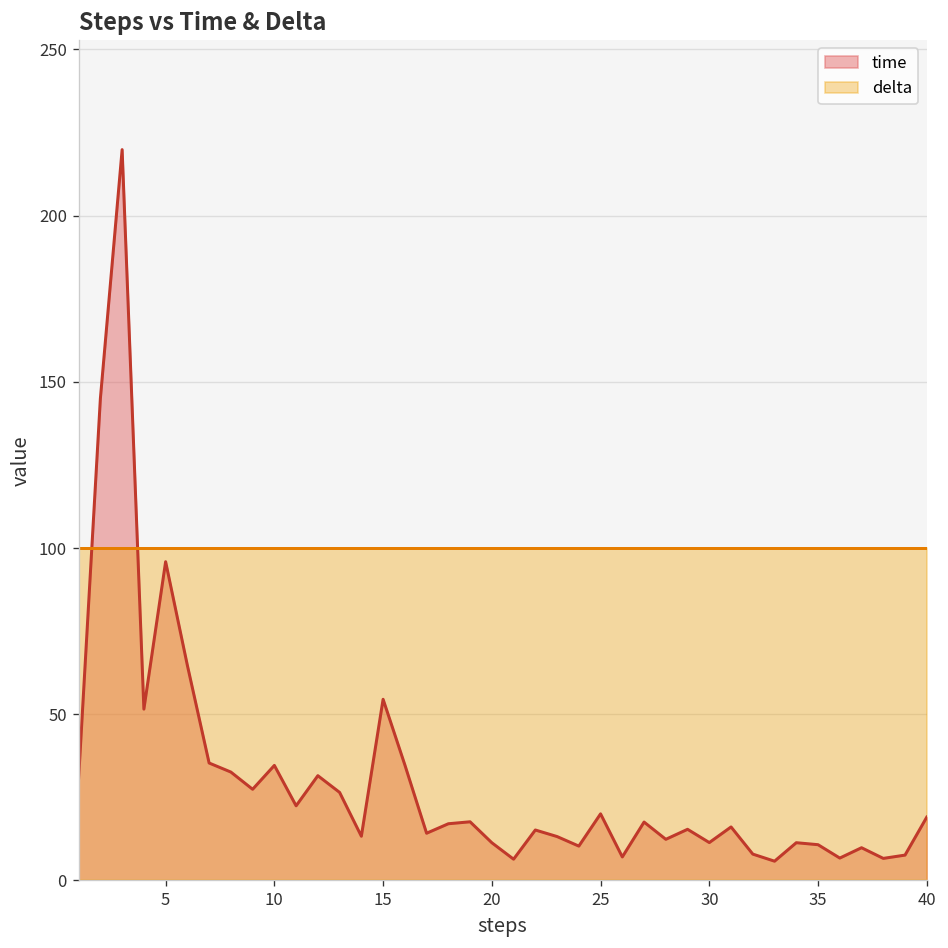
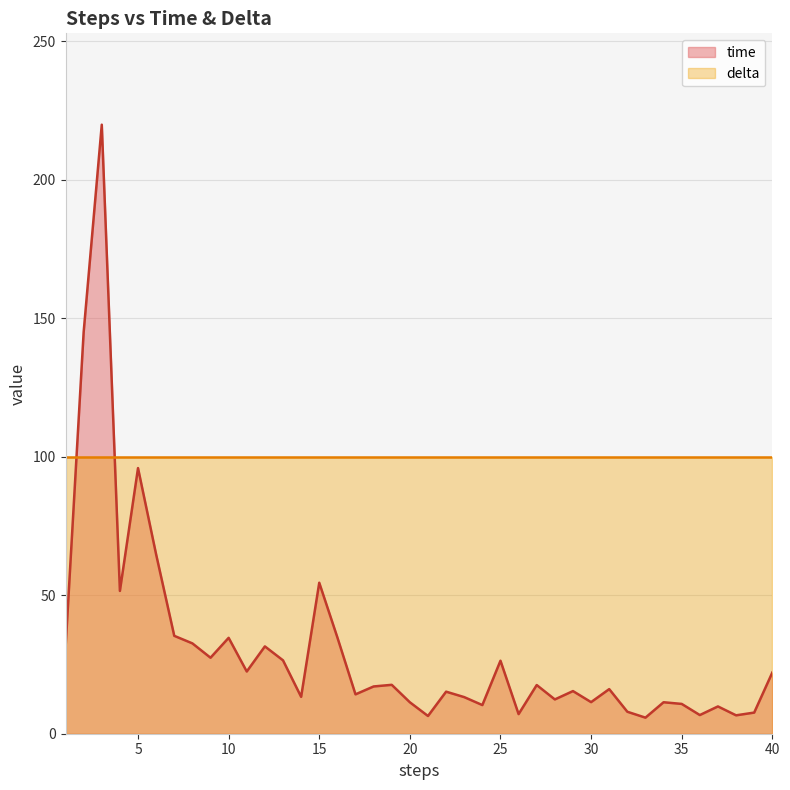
  {
    "time": {
      "5": 96,
      "10": 35,
      "15": 54,
      "20": 11,
-     "25": 20,
+     "25": 26,
      "30": 11,
      "35": 11,
-     "40": 19
+     "40": 22
    },
    "delta": {
      "5": 100,
      "10": 100,
      "15": 100,
      "20": 100,
      "25": 100,
      "30": 100,
      "35": 100,
      "40": 100
    }
  }
